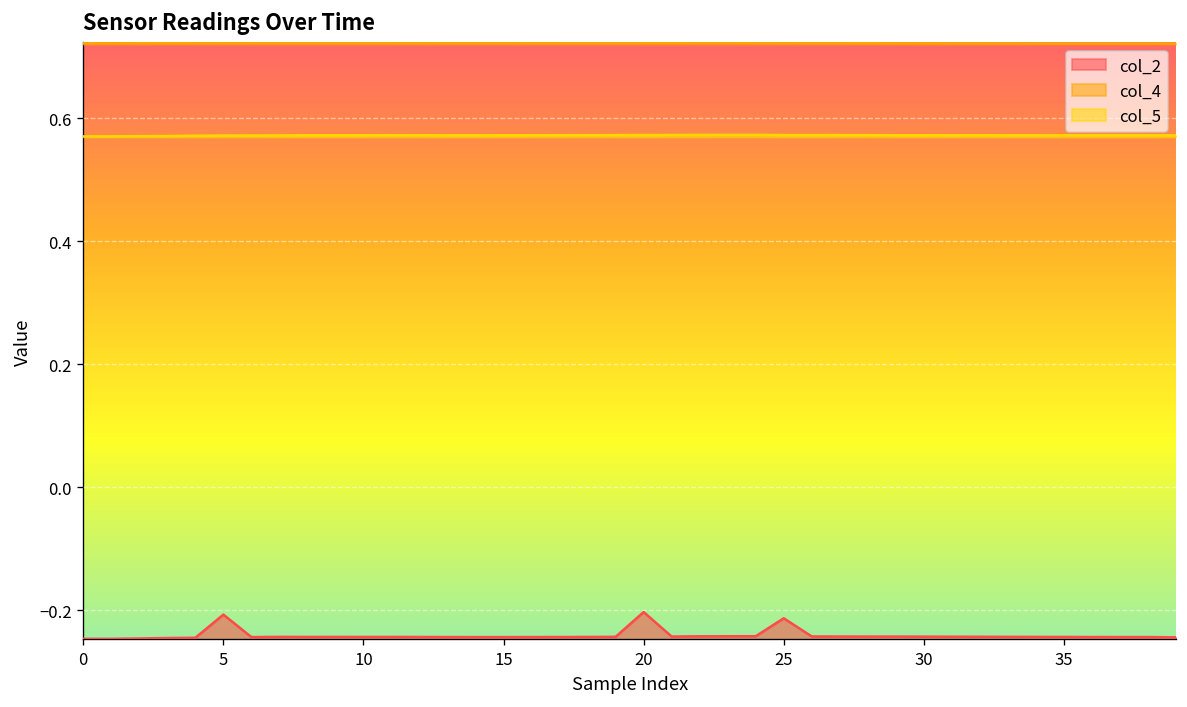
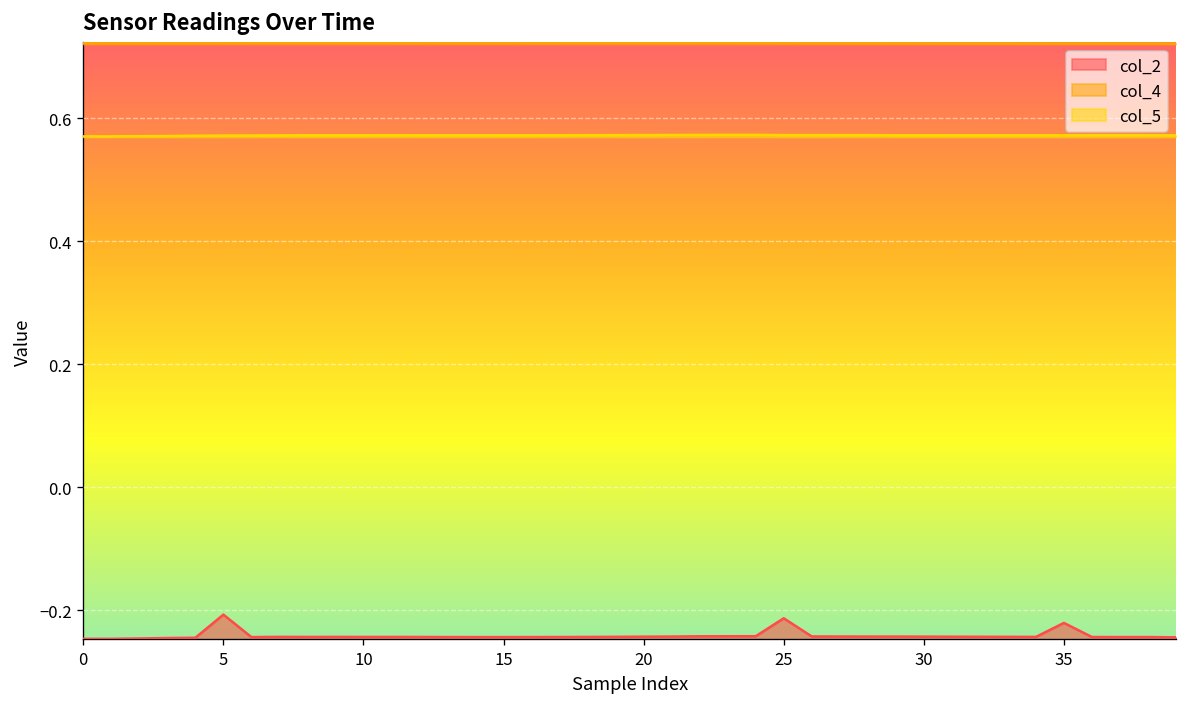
  {
    "col_2": {
      "0": -0.25,
      "5": -0.21,
      "10": -0.24,
      "15": -0.24,
-     "20": -0.20,
+     "20": -0.24,
      "25": -0.21,
      "30": -0.24,
-     "35": -0.24
+     "35": -0.22
    }
  }
